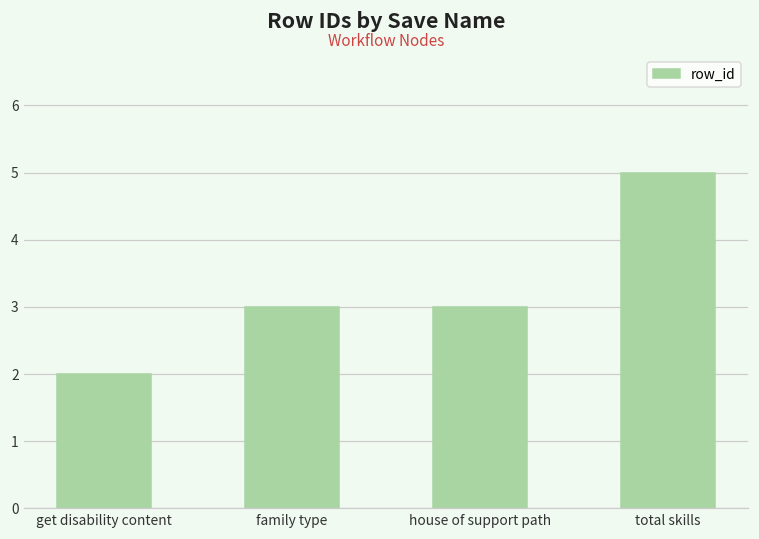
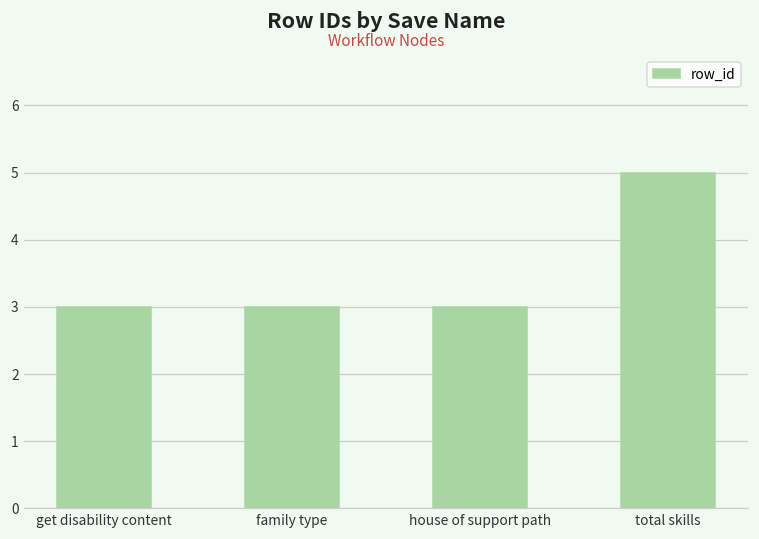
  {
-   "get disability content": 2,
+   "get disability content": 3,
    "family type": 3,
    "house of support path": 3,
    "total skills": 5
  }
